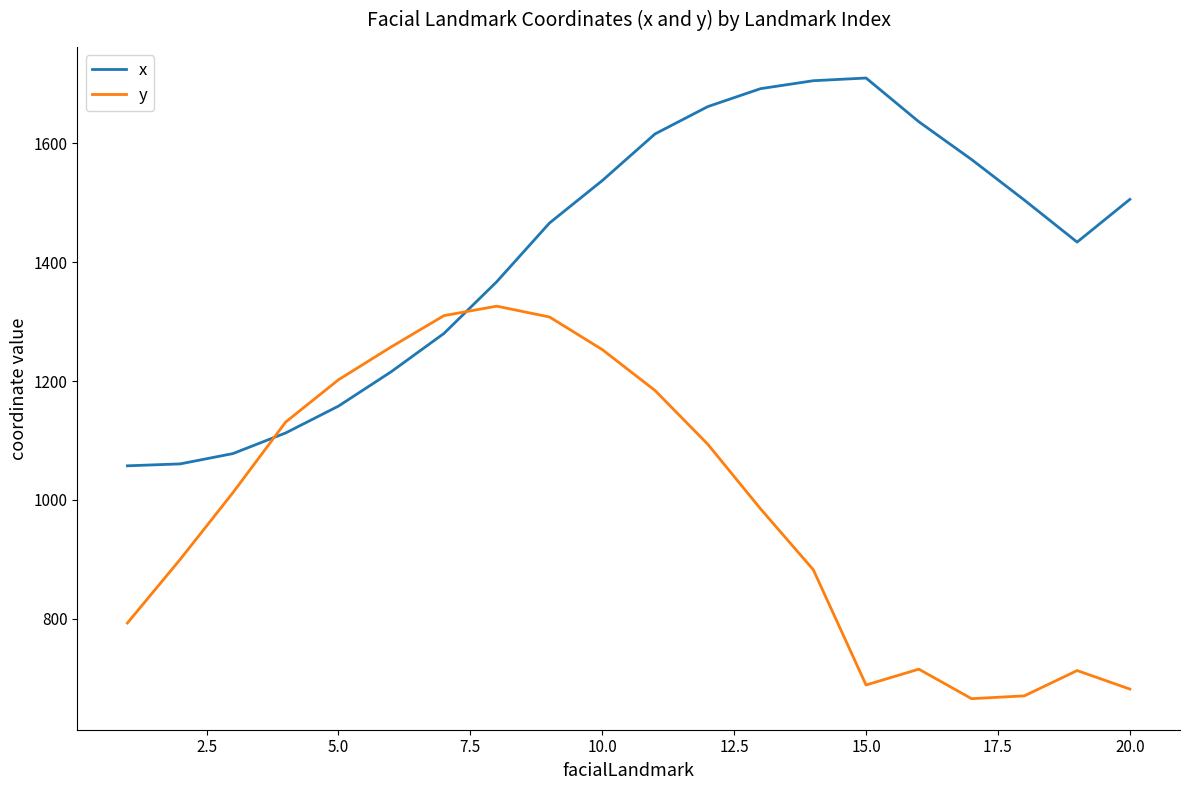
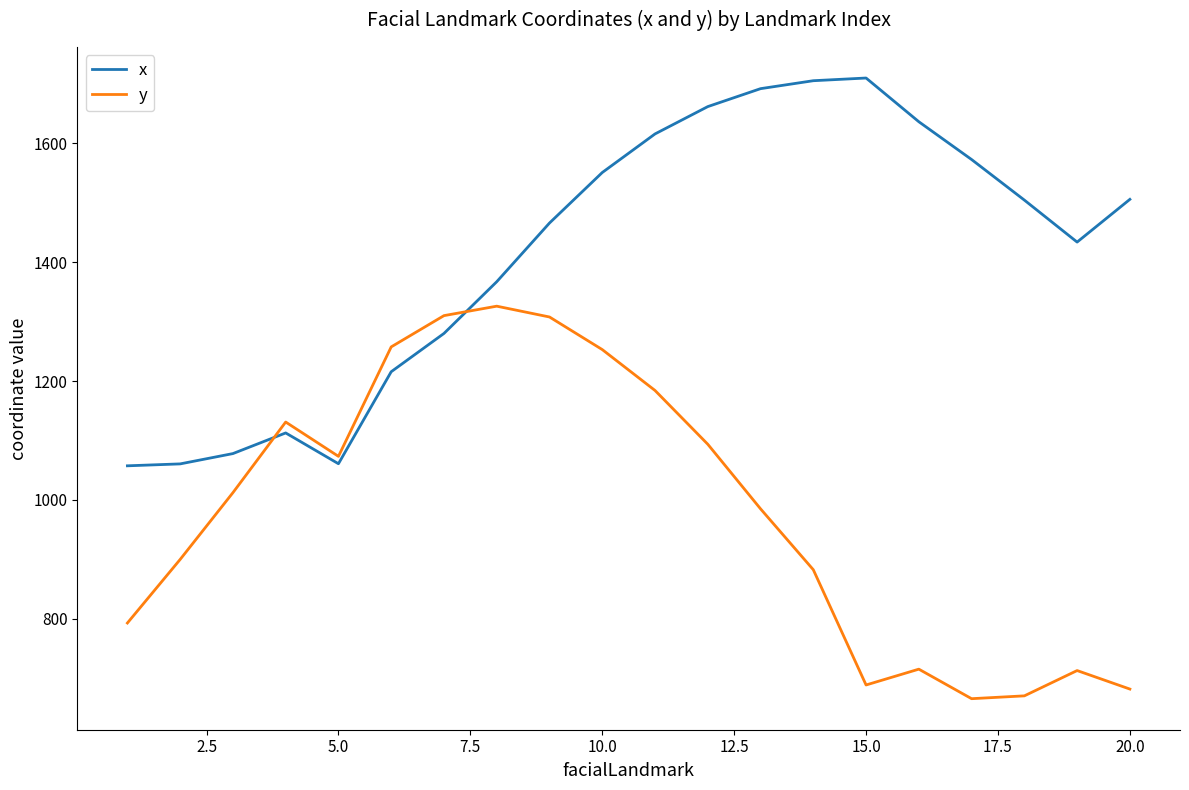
  {
    "x": {
-     "5.0": 1160,
-     "10.0": 1540,
+     "5.0": 1060,
+     "10.0": 1550,
      "15.0": 1710,
      "20.0": 1510
    },
    "y": {
-     "5.0": 1200,
+     "5.0": 1070,
      "10.0": 1250,
      "15.0": 690,
      "20.0": 680
    }
  }
